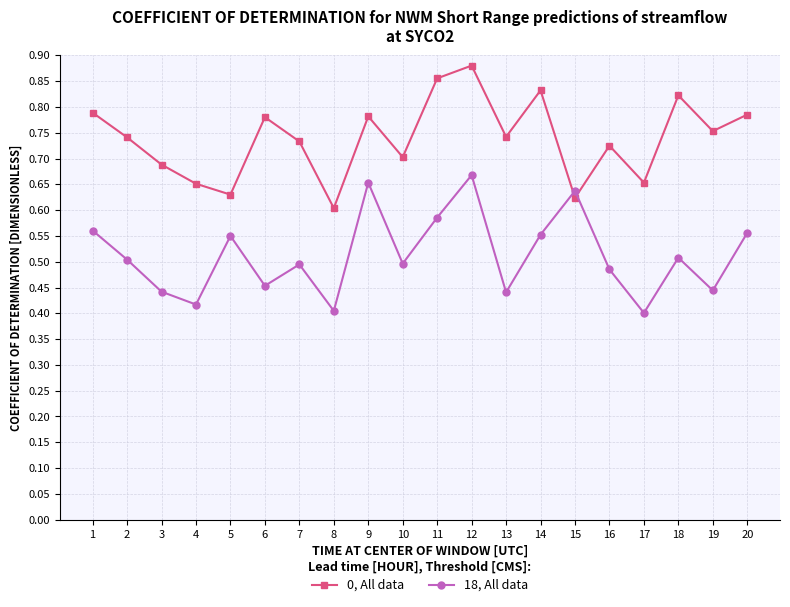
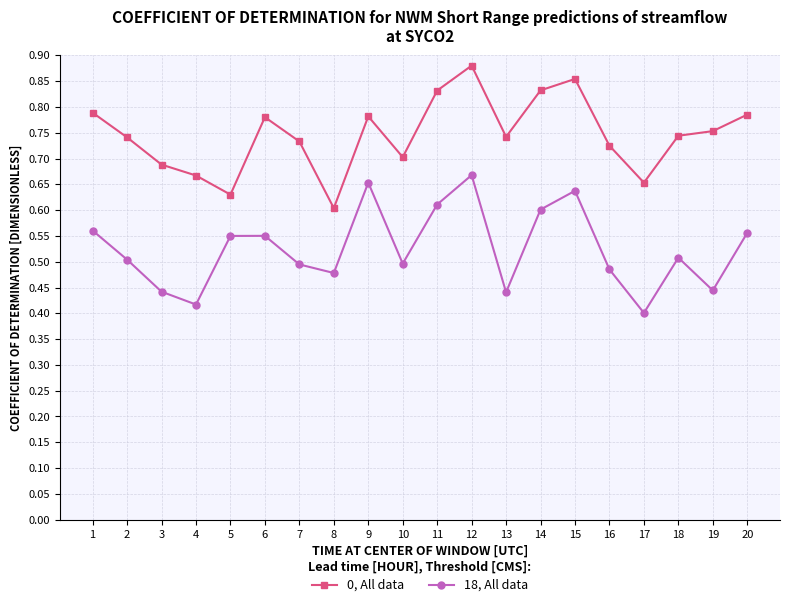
  {
    "0, All data": {
      "1": 0.79,
      "2": 0.74,
      "3": 0.69,
-     "4": 0.65,
+     "4": 0.67,
      "5": 0.63,
      "6": 0.78,
      "7": 0.73,
      "8": 0.60,
      "9": 0.78,
      "10": 0.70,
-     "11": 0.86,
+     "11": 0.83,
      "12": 0.88,
      "13": 0.74,
      "14": 0.83,
-     "15": 0.62,
+     "15": 0.85,
      "16": 0.72,
      "17": 0.65,
-     "18": 0.82,
+     "18": 0.74,
      "19": 0.75,
      "20": 0.79
    },
    "18, All data": {
      "1": 0.56,
      "2": 0.50,
      "3": 0.44,
      "4": 0.42,
      "5": 0.55,
-     "6": 0.45,
+     "6": 0.55,
      "7": 0.49,
-     "8": 0.40,
+     "8": 0.48,
      "9": 0.65,
      "10": 0.50,
-     "11": 0.59,
+     "11": 0.61,
      "12": 0.67,
      "13": 0.44,
-     "14": 0.55,
+     "14": 0.60,
      "15": 0.64,
      "16": 0.49,
      "17": 0.40,
      "18": 0.51,
      "19": 0.44,
      "20": 0.56
    }
  }
